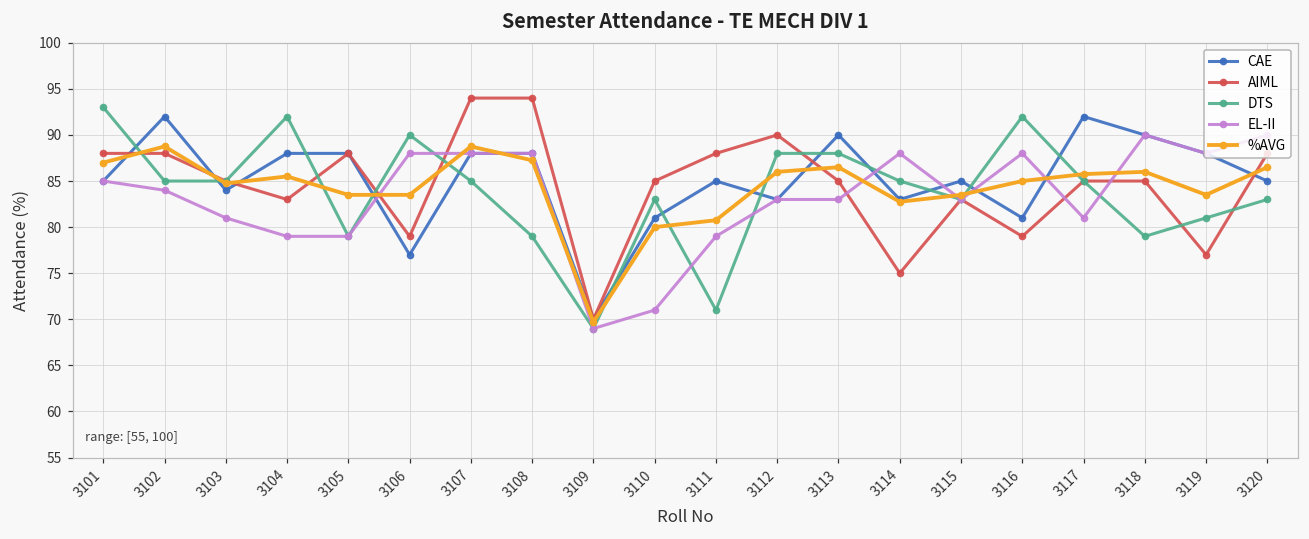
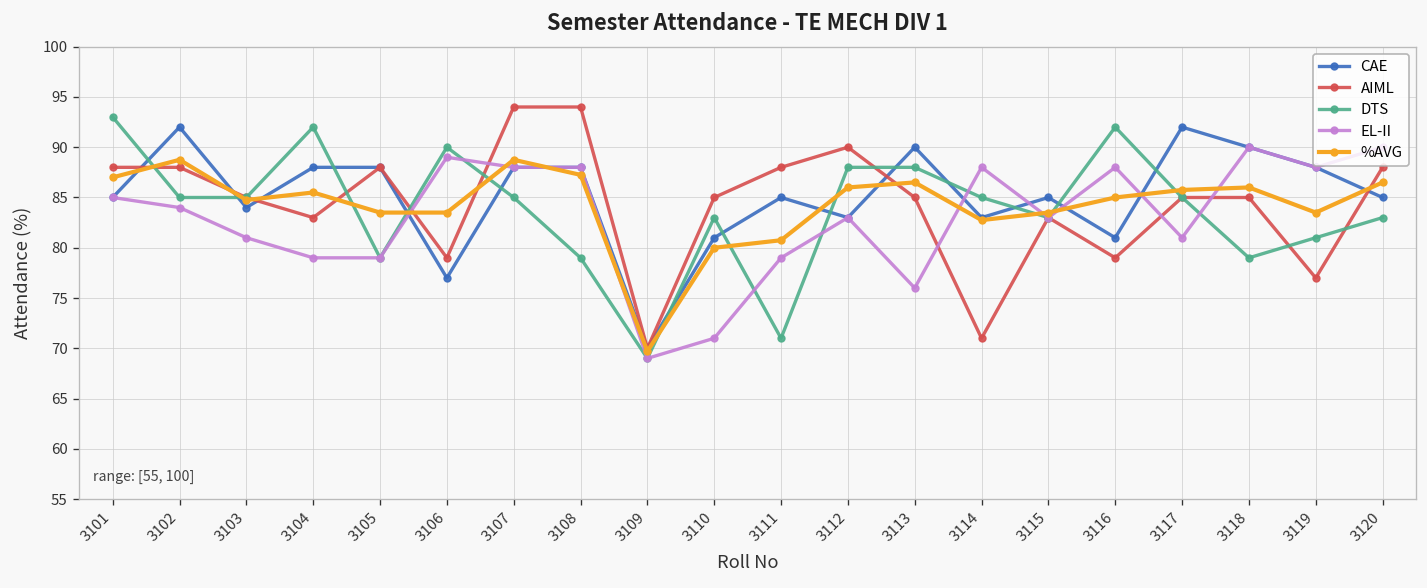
  {
    "CAE": {
      "3102": 92,
      "3103": 84,
      "3104": 88,
      "3106": 77,
      "3110": 81,
      "3111": 85,
      "3113": 90,
      "3115": 85,
      "3116": 81,
      "3117": 92,
      "3120": 85
    },
    "AIML": {
      "3101": 88,
      "3102": 88,
      "3104": 83,
      "3106": 79,
      "3107": 94,
      "3108": 94,
      "3110": 85,
      "3111": 88,
      "3112": 90,
      "3113": 85,
-     "3114": 75,
+     "3114": 71,
      "3116": 79,
      "3118": 85,
      "3119": 77
    },
    "DTS": {
      "3101": 93,
      "3102": 85,
      "3104": 92,
      "3106": 90,
      "3107": 85,
      "3108": 79,
      "3110": 83,
      "3111": 71,
      "3112": 88,
      "3113": 88,
      "3114": 85,
      "3116": 92,
      "3118": 79,
      "3119": 81,
      "3120": 83
    },
    "EL-II": {
      "3102": 84,
      "3103": 81,
      "3104": 79,
-     "3106": 88,
+     "3106": 89,
      "3110": 71,
      "3111": 79,
-     "3113": 83,
+     "3113": 76,
      "3114": 88,
      "3116": 88,
      "3117": 81
    },
    "%AVG": {
      "3101": 87,
      "3102": 89,
      "3104": 86,
      "3105": 84,
      "3106": 84,
      "3107": 89,
      "3108": 87,
      "3110": 80,
      "3111": 81,
      "3112": 86,
      "3113": 87,
      "3115": 84,
      "3116": 85,
      "3117": 86,
      "3118": 86,
      "3119": 84,
      "3120": 87
    }
  }
